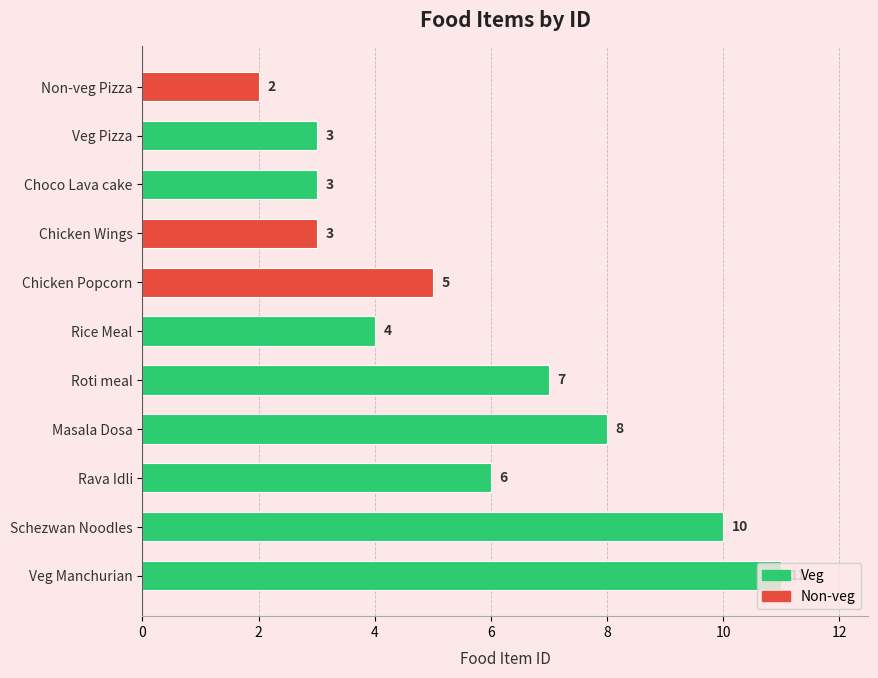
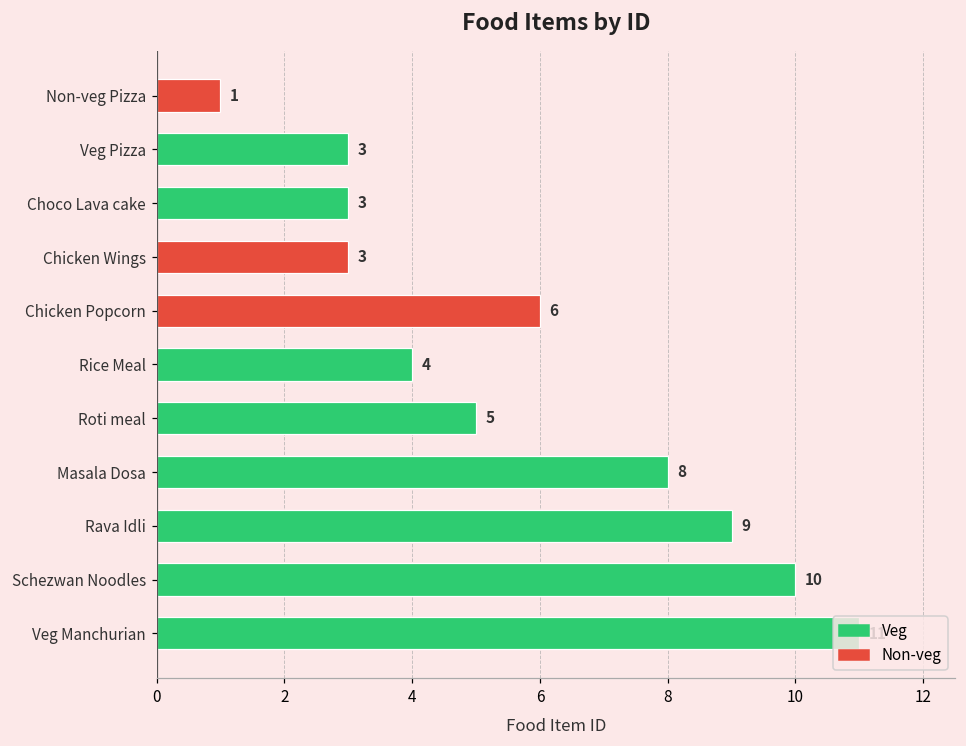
  {
-   "Non-veg Pizza": 2,
+   "Non-veg Pizza": 1,
    "Veg Pizza": 3,
    "Choco Lava cake": 3,
    "Chicken Wings": 3,
-   "Chicken Popcorn": 5,
+   "Chicken Popcorn": 6,
    "Rice Meal": 4,
-   "Roti meal": 7,
+   "Roti meal": 5,
    "Masala Dosa": 8,
-   "Rava Idli": 6,
+   "Rava Idli": 9,
    "Schezwan Noodles": 10
  }
